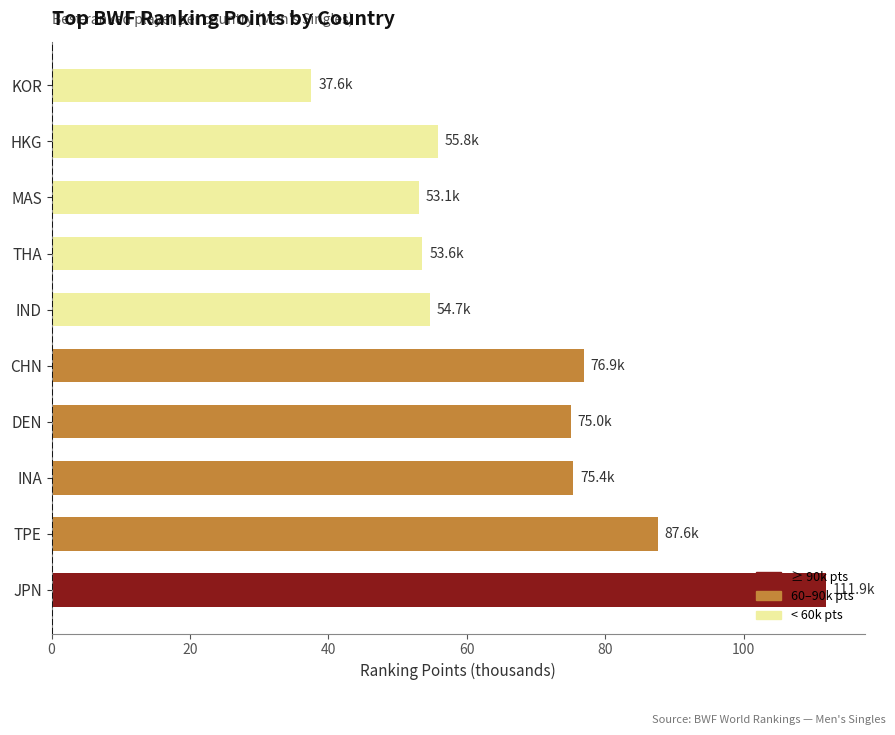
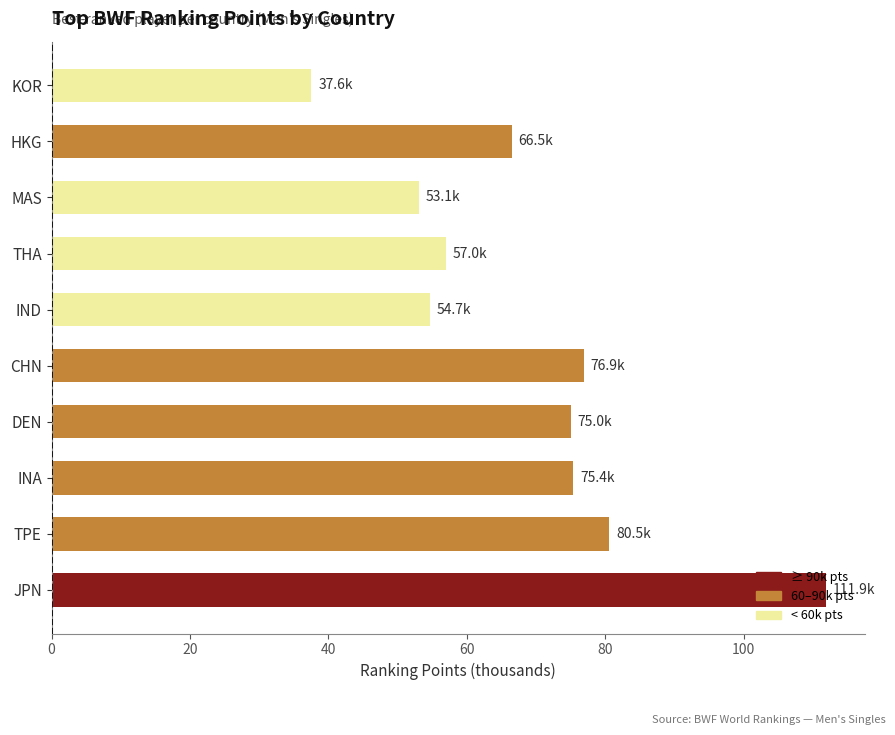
  {
    "KOR": "37.6k",
-   "HKG": "55.8k",
+   "HKG": "66.5k",
    "MAS": "53.1k",
-   "THA": "53.6k",
+   "THA": "57.0k",
    "IND": "54.7k",
    "CHN": "76.9k",
    "DEN": "75.0k",
    "INA": "75.4k",
-   "TPE": "87.6k",
+   "TPE": "80.5k",
    "JPN": "111.9k"
  }
